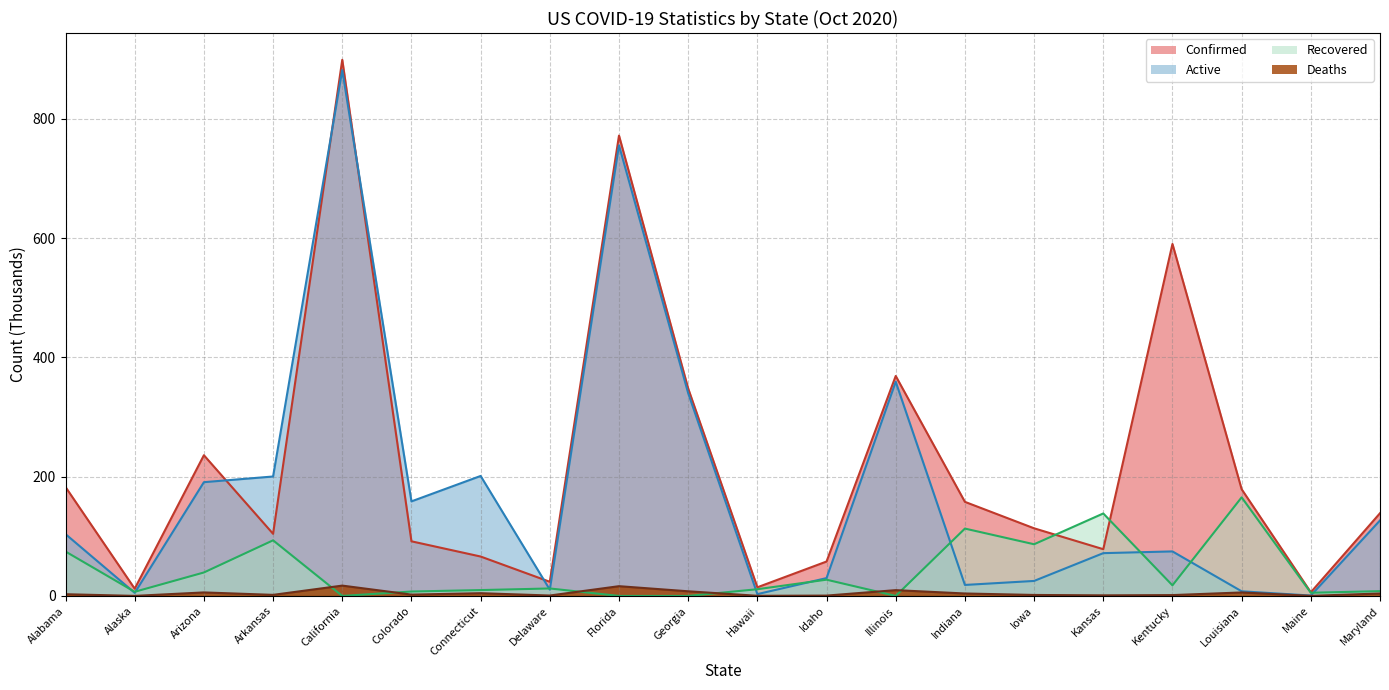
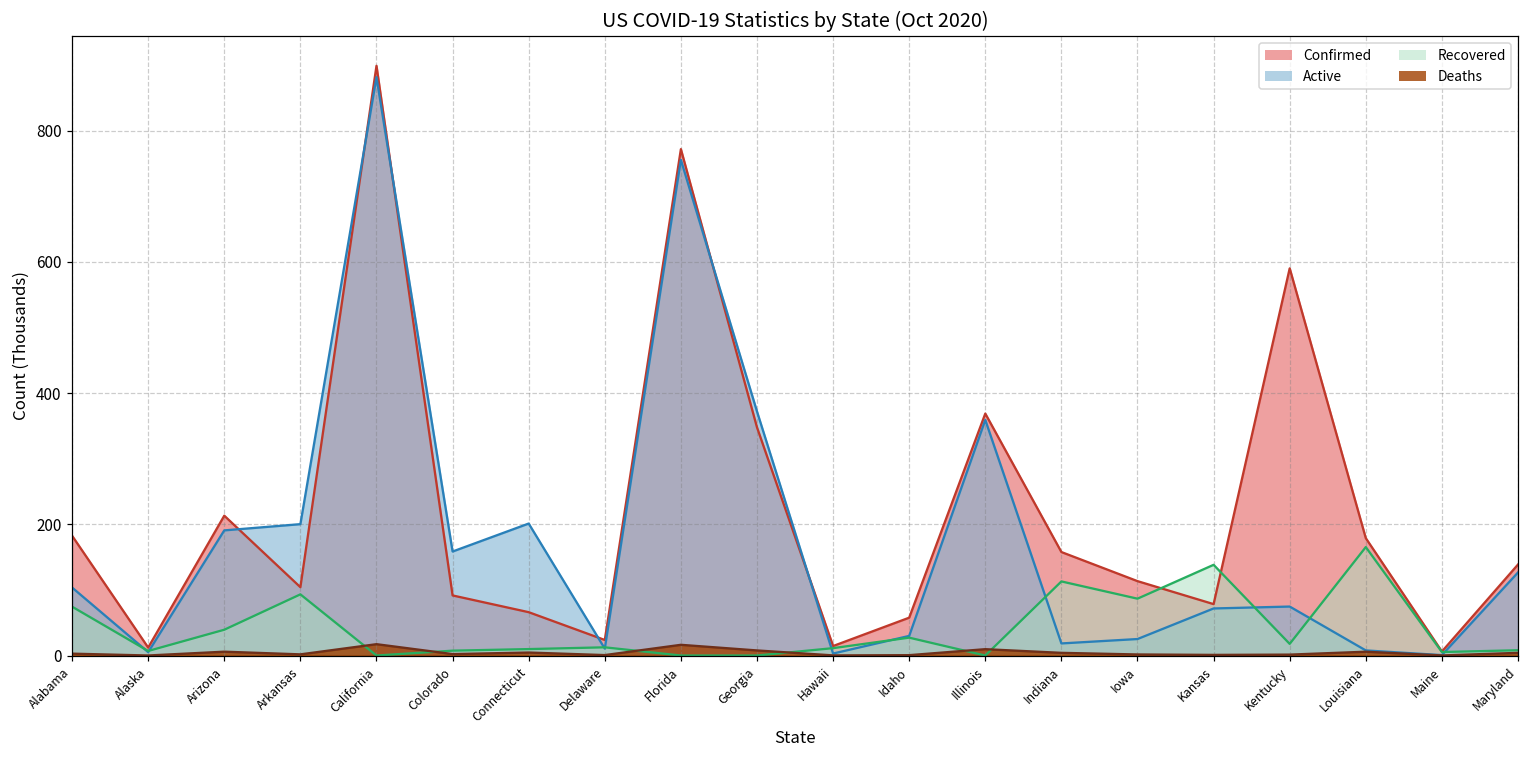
  {
    "Confirmed": {
      "Alabama": 180,
      "Alaska": 10,
-     "Arizona": 240,
+     "Arizona": 210,
      "Arkansas": 100,
      "California": 900,
      "Colorado": 90,
      "Connecticut": 70,
      "Delaware": 20,
      "Florida": 770,
      "Georgia": 350,
      "Idaho": 60,
      "Illinois": 370,
      "Indiana": 160,
      "Iowa": 110,
      "Kansas": 80,
      "Kentucky": 590,
      "Louisiana": 180,
      "Maryland": 140
    },
    "Active": {
      "Alabama": 100,
      "Arizona": 190,
      "Arkansas": 200,
      "California": 880,
      "Colorado": 160,
      "Connecticut": 200,
      "Florida": 760,
-     "Georgia": 340,
+     "Georgia": 370,
      "Illinois": 360,
      "Indiana": 20,
      "Iowa": 30,
      "Kansas": 70,
      "Kentucky": 70,
      "Maryland": 130
    },
    "Recovered": {
      "Alabama": 70,
      "Arizona": 40,
      "Arkansas": 90,
      "California": 0,
      "Colorado": 10,
      "Connecticut": 10,
      "Florida": 0,
      "Georgia": 0,
      "Illinois": 0,
      "Indiana": 110,
      "Iowa": 90,
      "Kansas": 140,
      "Kentucky": 20,
      "Louisiana": 170
    },
    "Deaths": {
      "Alabama": 0,
      "Alaska": 0,
      "Arizona": 10,
      "Arkansas": 0,
      "California": 20,
      "Colorado": 0,
      "Connecticut": 0,
      "Delaware": 0,
      "Florida": 20,
      "Georgia": 10,
      "Idaho": 0,
      "Illinois": 10,
      "Indiana": 0,
      "Iowa": 0,
      "Kansas": 0,
      "Kentucky": 0
    }
  }
